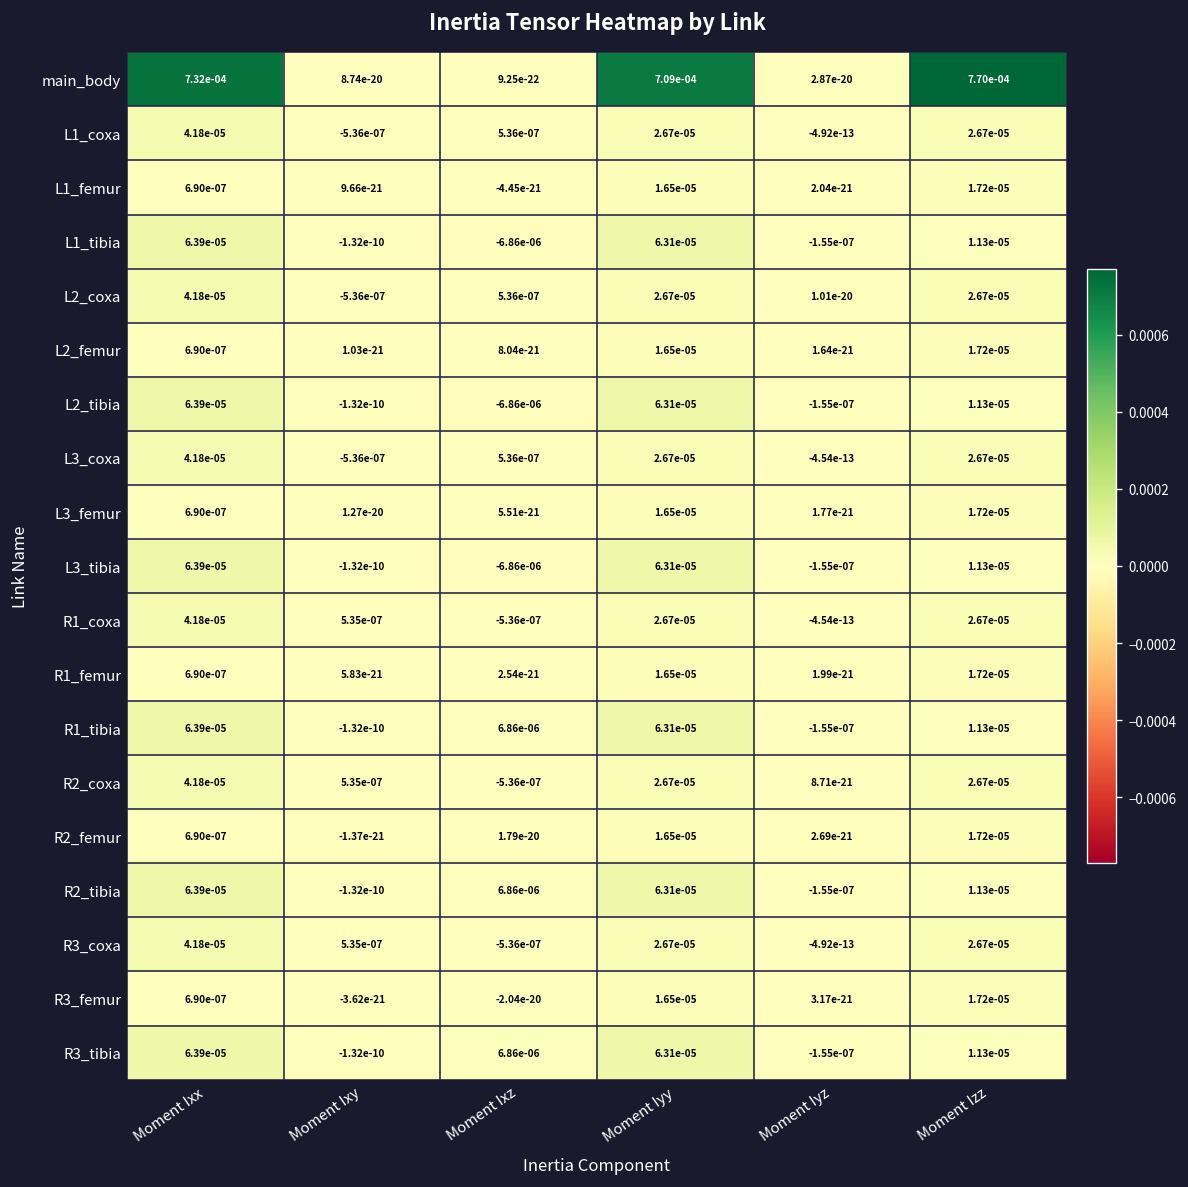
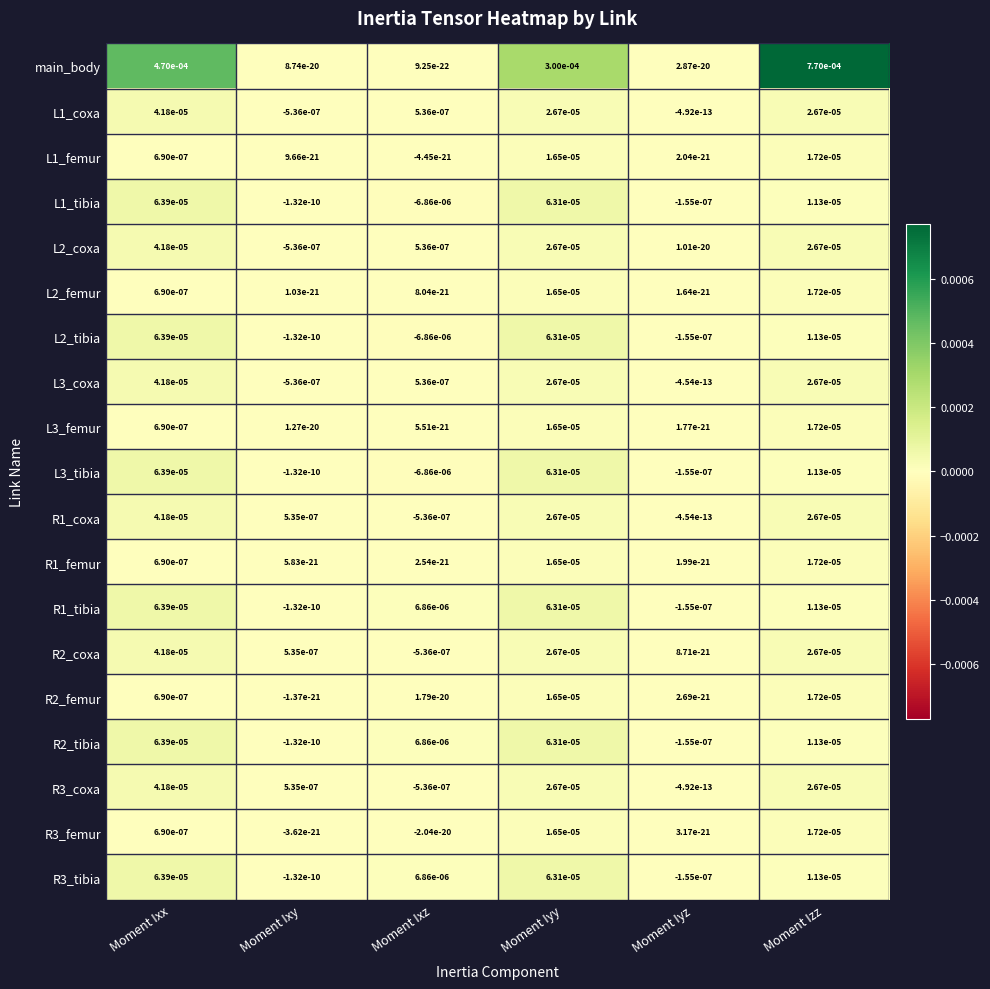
  {
    "main_body": {
-     "Moment Ixx": "7.32e-04",
+     "Moment Ixx": "4.70e-04",
      "Moment Ixy": "8.74e-20",
      "Moment Ixz": "9.25e-22",
-     "Moment Iyy": "7.09e-04",
+     "Moment Iyy": "3.00e-04",
      "Moment Iyz": "2.87e-20",
      "Moment Izz": "7.70e-04"
    },
    "L1_coxa": {
      "Moment Ixx": "4.18e-05",
      "Moment Ixy": "-5.36e-07",
      "Moment Ixz": "5.36e-07",
      "Moment Iyy": "2.67e-05",
      "Moment Iyz": "-4.92e-13",
      "Moment Izz": "2.67e-05"
    },
    "L1_femur": {
      "Moment Ixx": "6.90e-07",
      "Moment Ixy": "9.66e-21",
      "Moment Ixz": "-4.45e-21",
      "Moment Iyy": "1.65e-05",
      "Moment Iyz": "2.04e-21",
      "Moment Izz": "1.72e-05"
    },
    "L1_tibia": {
      "Moment Ixx": "6.39e-05",
      "Moment Ixy": "-1.32e-10",
      "Moment Ixz": "-6.86e-06",
      "Moment Iyy": "6.31e-05",
      "Moment Iyz": "-1.55e-07",
      "Moment Izz": "1.13e-05"
    },
    "L2_coxa": {
      "Moment Ixx": "4.18e-05",
      "Moment Ixy": "-5.36e-07",
      "Moment Ixz": "5.36e-07",
      "Moment Iyy": "2.67e-05",
      "Moment Iyz": "1.01e-20",
      "Moment Izz": "2.67e-05"
    },
    "L2_femur": {
      "Moment Ixx": "6.90e-07",
      "Moment Ixy": "1.03e-21",
      "Moment Ixz": "8.04e-21",
      "Moment Iyy": "1.65e-05",
      "Moment Iyz": "1.64e-21",
      "Moment Izz": "1.72e-05"
    },
    "L2_tibia": {
      "Moment Ixx": "6.39e-05",
      "Moment Ixy": "-1.32e-10",
      "Moment Ixz": "-6.86e-06",
      "Moment Iyy": "6.31e-05",
      "Moment Iyz": "-1.55e-07",
      "Moment Izz": "1.13e-05"
    },
    "L3_coxa": {
      "Moment Ixx": "4.18e-05",
      "Moment Ixy": "-5.36e-07",
      "Moment Ixz": "5.36e-07",
      "Moment Iyy": "2.67e-05",
      "Moment Iyz": "-4.54e-13",
      "Moment Izz": "2.67e-05"
    },
    "L3_femur": {
      "Moment Ixx": "6.90e-07",
      "Moment Ixy": "1.27e-20",
      "Moment Ixz": "5.51e-21",
      "Moment Iyy": "1.65e-05",
      "Moment Iyz": "1.77e-21",
      "Moment Izz": "1.72e-05"
    },
    "L3_tibia": {
      "Moment Ixx": "6.39e-05",
      "Moment Ixy": "-1.32e-10",
      "Moment Ixz": "-6.86e-06",
      "Moment Iyy": "6.31e-05",
      "Moment Iyz": "-1.55e-07",
      "Moment Izz": "1.13e-05"
    },
    "R1_coxa": {
      "Moment Ixx": "4.18e-05",
      "Moment Ixy": "5.35e-07",
      "Moment Ixz": "-5.36e-07",
      "Moment Iyy": "2.67e-05",
      "Moment Iyz": "-4.54e-13",
      "Moment Izz": "2.67e-05"
    },
    "R1_femur": {
      "Moment Ixx": "6.90e-07",
      "Moment Ixy": "5.83e-21",
      "Moment Ixz": "2.54e-21",
      "Moment Iyy": "1.65e-05",
      "Moment Iyz": "1.99e-21",
      "Moment Izz": "1.72e-05"
    },
    "R1_tibia": {
      "Moment Ixx": "6.39e-05",
      "Moment Ixy": "-1.32e-10",
      "Moment Ixz": "6.86e-06",
      "Moment Iyy": "6.31e-05",
      "Moment Iyz": "-1.55e-07",
      "Moment Izz": "1.13e-05"
    },
    "R2_coxa": {
      "Moment Ixx": "4.18e-05",
      "Moment Ixy": "5.35e-07",
      "Moment Ixz": "-5.36e-07",
      "Moment Iyy": "2.67e-05",
      "Moment Iyz": "8.71e-21",
      "Moment Izz": "2.67e-05"
    },
    "R2_femur": {
      "Moment Ixx": "6.90e-07",
      "Moment Ixy": "-1.37e-21",
      "Moment Ixz": "1.79e-20",
      "Moment Iyy": "1.65e-05",
      "Moment Iyz": "2.69e-21",
      "Moment Izz": "1.72e-05"
    },
    "R2_tibia": {
      "Moment Ixx": "6.39e-05",
      "Moment Ixy": "-1.32e-10",
      "Moment Ixz": "6.86e-06",
      "Moment Iyy": "6.31e-05",
      "Moment Iyz": "-1.55e-07",
      "Moment Izz": "1.13e-05"
    },
    "R3_coxa": {
      "Moment Ixx": "4.18e-05",
      "Moment Ixy": "5.35e-07",
      "Moment Ixz": "-5.36e-07",
      "Moment Iyy": "2.67e-05",
      "Moment Iyz": "-4.92e-13",
      "Moment Izz": "2.67e-05"
    },
    "R3_femur": {
      "Moment Ixx": "6.90e-07",
      "Moment Ixy": "-3.62e-21",
      "Moment Ixz": "-2.04e-20",
      "Moment Iyy": "1.65e-05",
      "Moment Iyz": "3.17e-21",
      "Moment Izz": "1.72e-05"
    },
    "R3_tibia": {
      "Moment Ixx": "6.39e-05",
      "Moment Ixy": "-1.32e-10",
      "Moment Ixz": "6.86e-06",
      "Moment Iyy": "6.31e-05",
      "Moment Iyz": "-1.55e-07",
      "Moment Izz": "1.13e-05"
    }
  }
